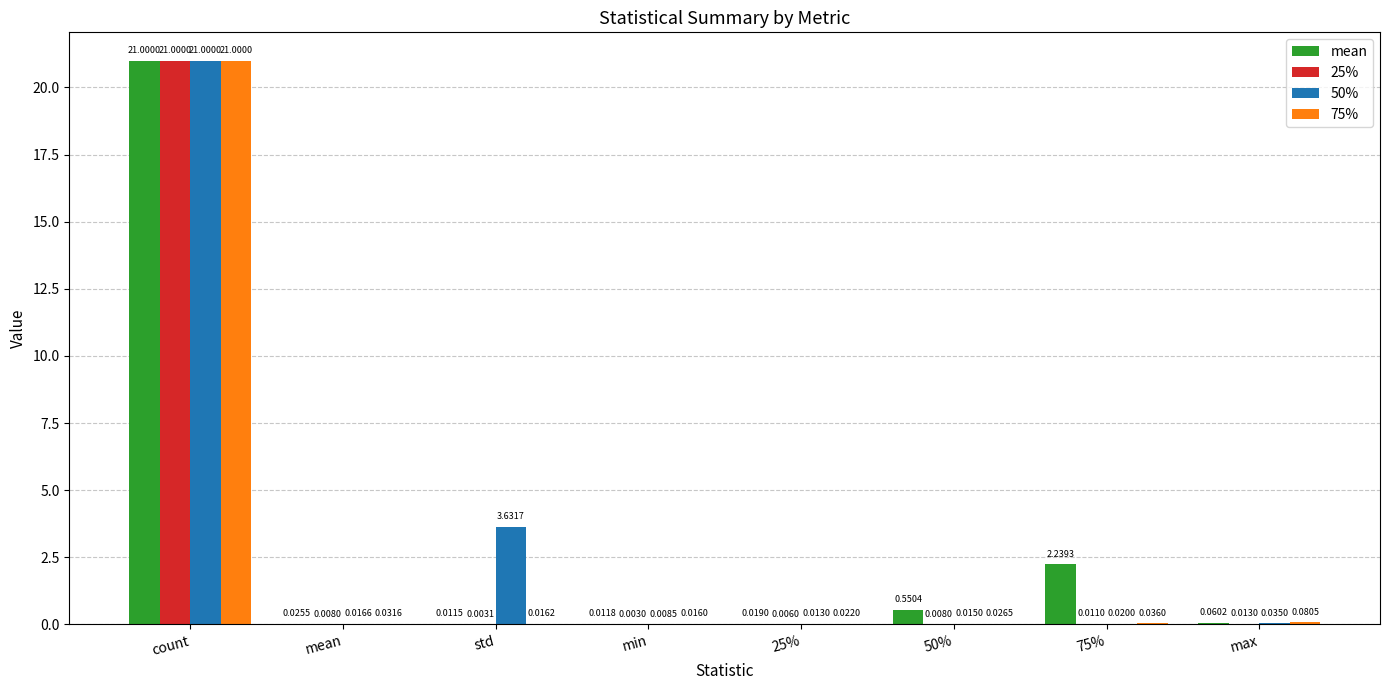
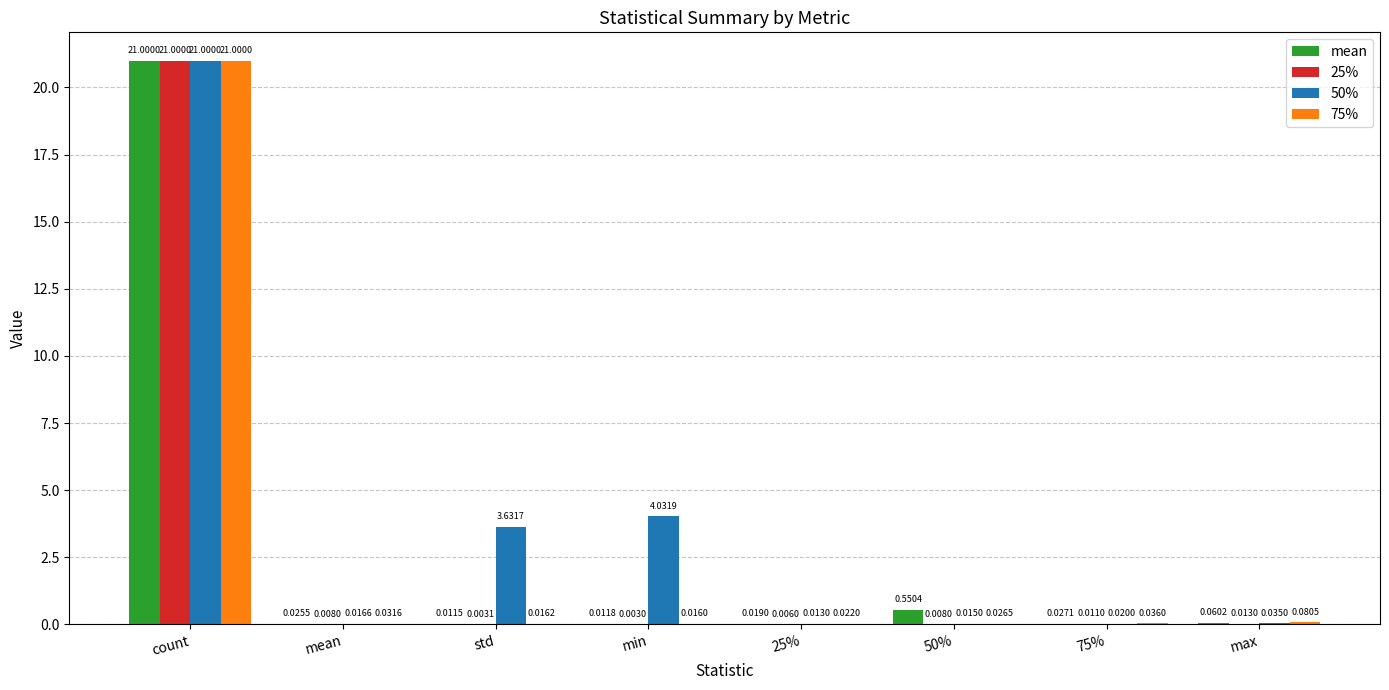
  {
    "mean": {
      "count": 21.0000,
      "mean": 0.0255,
      "std": 0.0115,
      "min": 0.0118,
      "25%": 0.0190,
      "50%": 0.5504,
-     "75%": 2.2393,
+     "75%": 0.0271,
      "max": 0.0602
    },
    "25%": {
      "count": 21.0000,
      "mean": 0.0080,
      "std": 0.0031,
      "min": 0.0030,
      "25%": 0.0060,
      "50%": 0.0080,
      "75%": 0.0110,
      "max": 0.0130
    },
    "50%": {
      "count": 21.0000,
      "mean": 0.0166,
      "std": 3.6317,
-     "min": 0.0085,
+     "min": 4.0319,
      "25%": 0.0130,
      "50%": 0.0150,
      "75%": 0.0200,
      "max": 0.0350
    },
    "75%": {
      "count": 21.0000,
      "mean": 0.0316,
      "std": 0.0162,
      "min": 0.0160,
      "25%": 0.0220,
      "50%": 0.0265,
      "75%": 0.0360,
      "max": 0.0805
    }
  }
